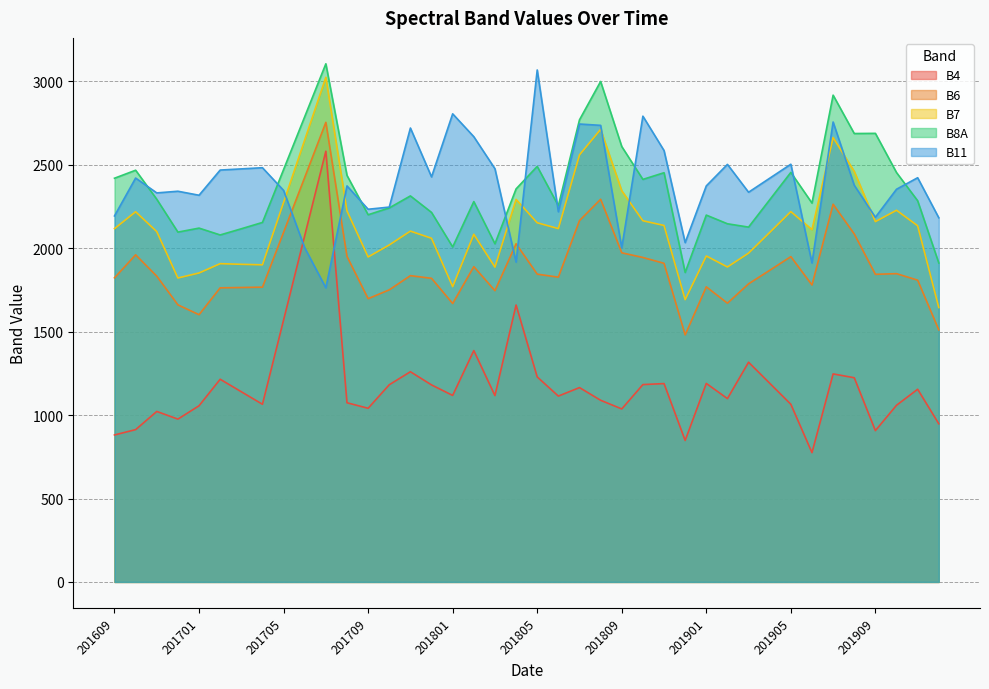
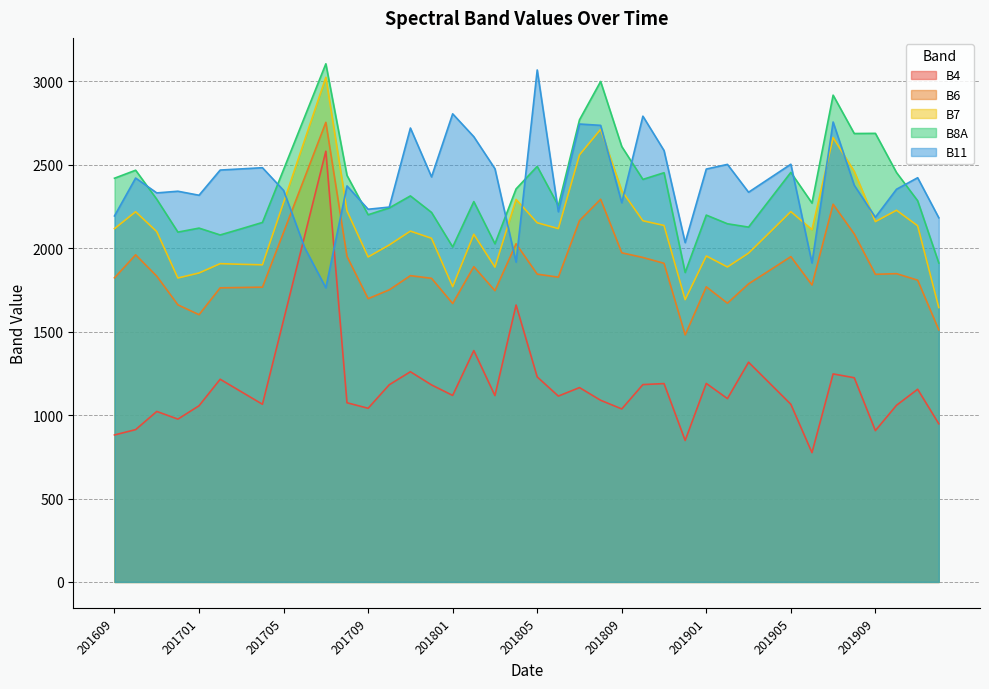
  {
    "B8A": {
      "201609": 2420,
      "201701": 2120,
      "201705": 2470,
      "201709": 2200,
      "201801": 2010,
      "201805": 2490,
      "201809": 2610,
      "201901": 2200,
      "201905": 2460,
      "201909": 2690
    },
    "B11": {
      "201609": 2190,
      "201701": 2320,
      "201705": 2350,
      "201709": 2230,
      "201801": 2810,
      "201805": 3070,
-     "201809": 2000,
-     "201901": 2370,
+     "201809": 2270,
+     "201901": 2480,
      "201905": 2500,
      "201909": 2190
    }
  }
